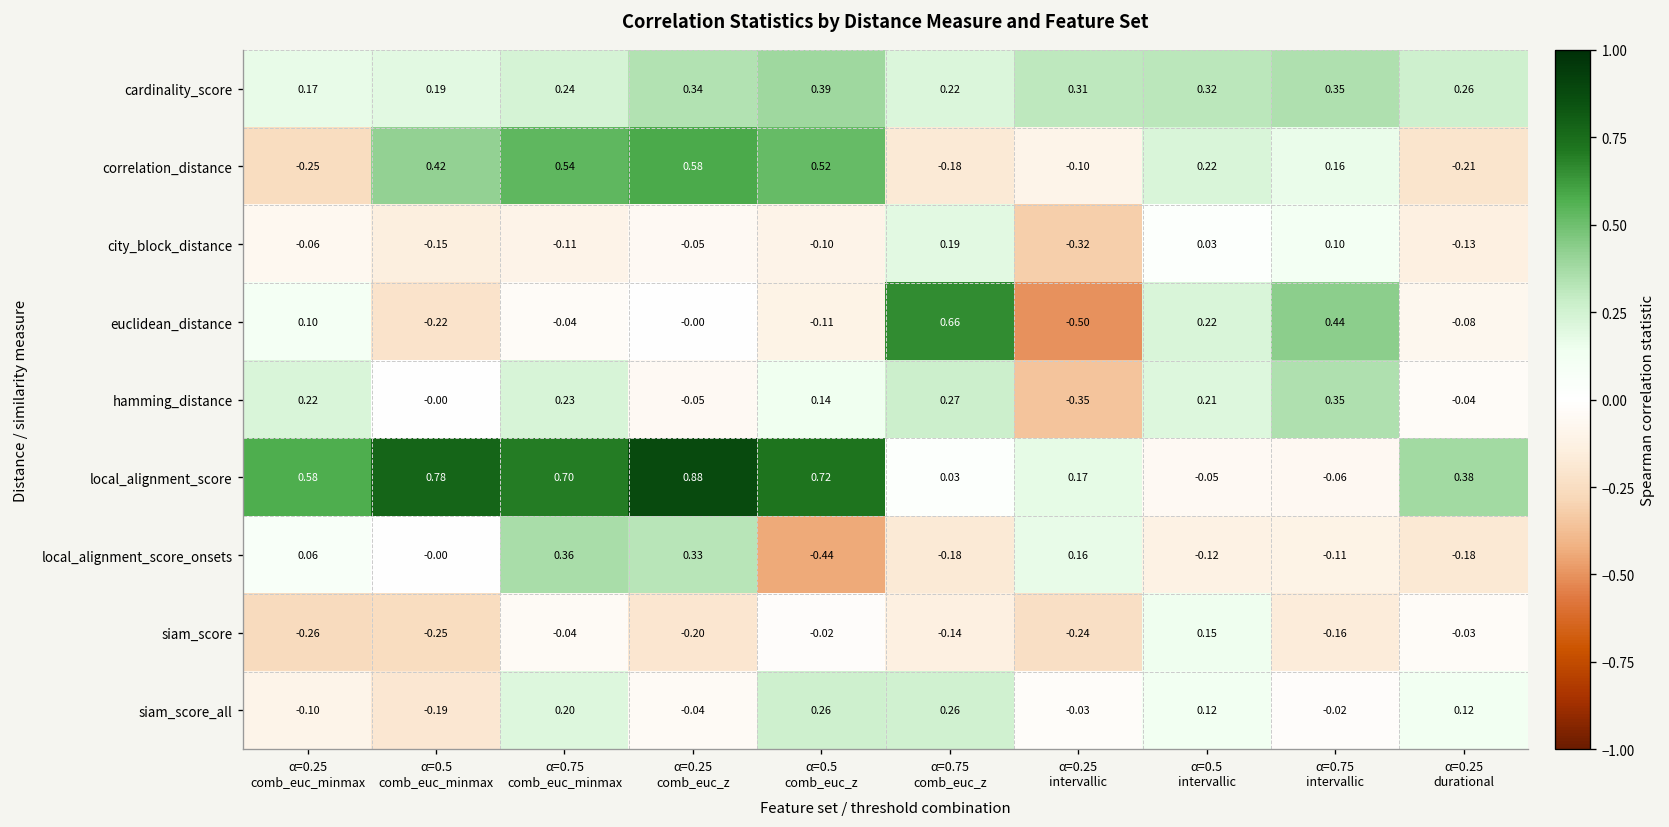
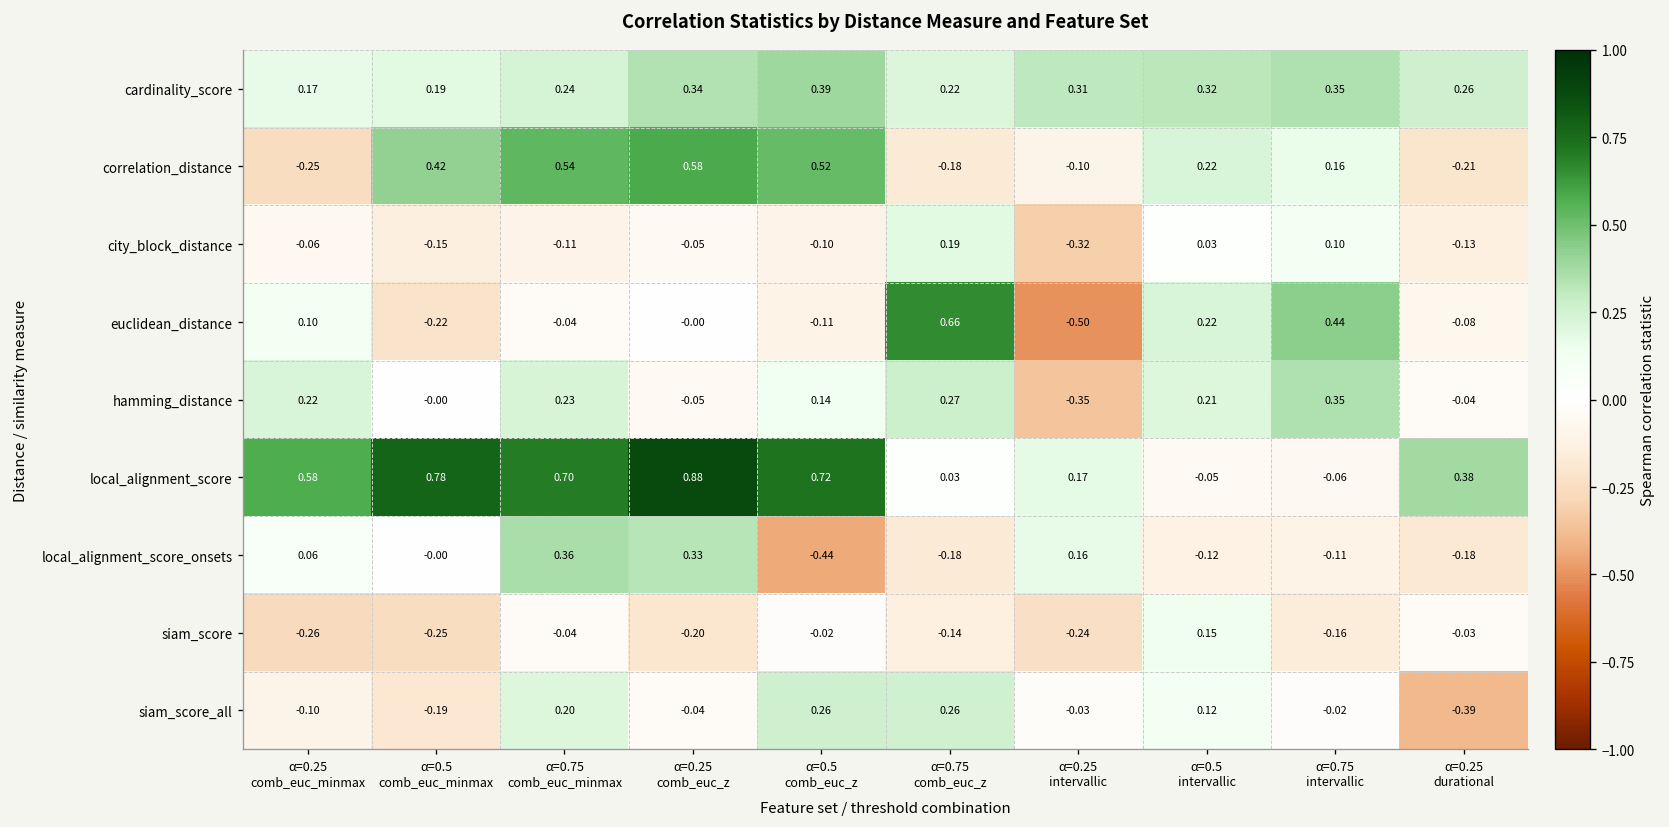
  {
    "cardinality_score": {
      "α=0.25 comb_euc_minmax": 0.17,
      "α=0.5 comb_euc_minmax": 0.19,
      "α=0.75 comb_euc_minmax": 0.24,
      "α=0.25 comb_euc_z": 0.34,
      "α=0.5 comb_euc_z": 0.39,
      "α=0.75 comb_euc_z": 0.22,
      "α=0.25 intervallic": 0.31,
      "α=0.5 intervallic": 0.32,
      "α=0.75 intervallic": 0.35,
      "α=0.25 durational": 0.26
    },
    "correlation_distance": {
      "α=0.25 comb_euc_minmax": -0.25,
      "α=0.5 comb_euc_minmax": 0.42,
      "α=0.75 comb_euc_minmax": 0.54,
      "α=0.25 comb_euc_z": 0.58,
      "α=0.5 comb_euc_z": 0.52,
      "α=0.75 comb_euc_z": -0.18,
      "α=0.25 intervallic": -0.10,
      "α=0.5 intervallic": 0.22,
      "α=0.75 intervallic": 0.16,
      "α=0.25 durational": -0.21
    },
    "city_block_distance": {
      "α=0.25 comb_euc_minmax": -0.06,
      "α=0.5 comb_euc_minmax": -0.15,
      "α=0.75 comb_euc_minmax": -0.11,
      "α=0.25 comb_euc_z": -0.05,
      "α=0.5 comb_euc_z": -0.10,
      "α=0.75 comb_euc_z": 0.19,
      "α=0.25 intervallic": -0.32,
      "α=0.5 intervallic": 0.03,
      "α=0.75 intervallic": 0.10,
      "α=0.25 durational": -0.13
    },
    "euclidean_distance": {
      "α=0.25 comb_euc_minmax": 0.10,
      "α=0.5 comb_euc_minmax": -0.22,
      "α=0.75 comb_euc_minmax": -0.04,
      "α=0.25 comb_euc_z": -0.00,
      "α=0.5 comb_euc_z": -0.11,
      "α=0.75 comb_euc_z": 0.66,
      "α=0.25 intervallic": -0.50,
      "α=0.5 intervallic": 0.22,
      "α=0.75 intervallic": 0.44,
      "α=0.25 durational": -0.08
    },
    "hamming_distance": {
      "α=0.25 comb_euc_minmax": 0.22,
      "α=0.5 comb_euc_minmax": -0.00,
      "α=0.75 comb_euc_minmax": 0.23,
      "α=0.25 comb_euc_z": -0.05,
      "α=0.5 comb_euc_z": 0.14,
      "α=0.75 comb_euc_z": 0.27,
      "α=0.25 intervallic": -0.35,
      "α=0.5 intervallic": 0.21,
      "α=0.75 intervallic": 0.35,
      "α=0.25 durational": -0.04
    },
    "local_alignment_score": {
      "α=0.25 comb_euc_minmax": 0.58,
      "α=0.5 comb_euc_minmax": 0.78,
      "α=0.75 comb_euc_minmax": 0.70,
      "α=0.25 comb_euc_z": 0.88,
      "α=0.5 comb_euc_z": 0.72,
      "α=0.75 comb_euc_z": 0.03,
      "α=0.25 intervallic": 0.17,
      "α=0.5 intervallic": -0.05,
      "α=0.75 intervallic": -0.06,
      "α=0.25 durational": 0.38
    },
    "local_alignment_score_onsets": {
      "α=0.25 comb_euc_minmax": 0.06,
      "α=0.5 comb_euc_minmax": -0.00,
      "α=0.75 comb_euc_minmax": 0.36,
      "α=0.25 comb_euc_z": 0.33,
      "α=0.5 comb_euc_z": -0.44,
      "α=0.75 comb_euc_z": -0.18,
      "α=0.25 intervallic": 0.16,
      "α=0.5 intervallic": -0.12,
      "α=0.75 intervallic": -0.11,
      "α=0.25 durational": -0.18
    },
    "siam_score": {
      "α=0.25 comb_euc_minmax": -0.26,
      "α=0.5 comb_euc_minmax": -0.25,
      "α=0.75 comb_euc_minmax": -0.04,
      "α=0.25 comb_euc_z": -0.20,
      "α=0.5 comb_euc_z": -0.02,
      "α=0.75 comb_euc_z": -0.14,
      "α=0.25 intervallic": -0.24,
      "α=0.5 intervallic": 0.15,
      "α=0.75 intervallic": -0.16,
      "α=0.25 durational": -0.03
    },
    "siam_score_all": {
      "α=0.25 comb_euc_minmax": -0.10,
      "α=0.5 comb_euc_minmax": -0.19,
      "α=0.75 comb_euc_minmax": 0.20,
      "α=0.25 comb_euc_z": -0.04,
      "α=0.5 comb_euc_z": 0.26,
      "α=0.75 comb_euc_z": 0.26,
      "α=0.25 intervallic": -0.03,
      "α=0.5 intervallic": 0.12,
      "α=0.75 intervallic": -0.02,
-     "α=0.25 durational": 0.12
+     "α=0.25 durational": -0.39
    }
  }
